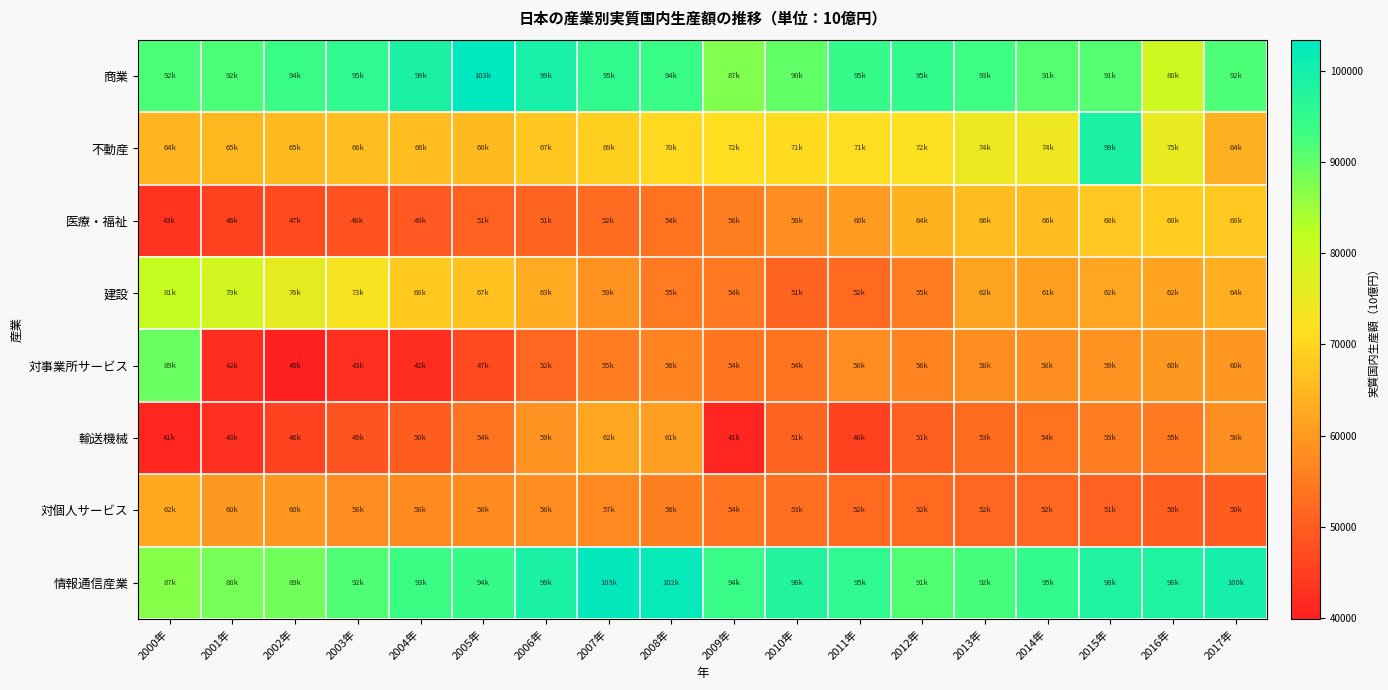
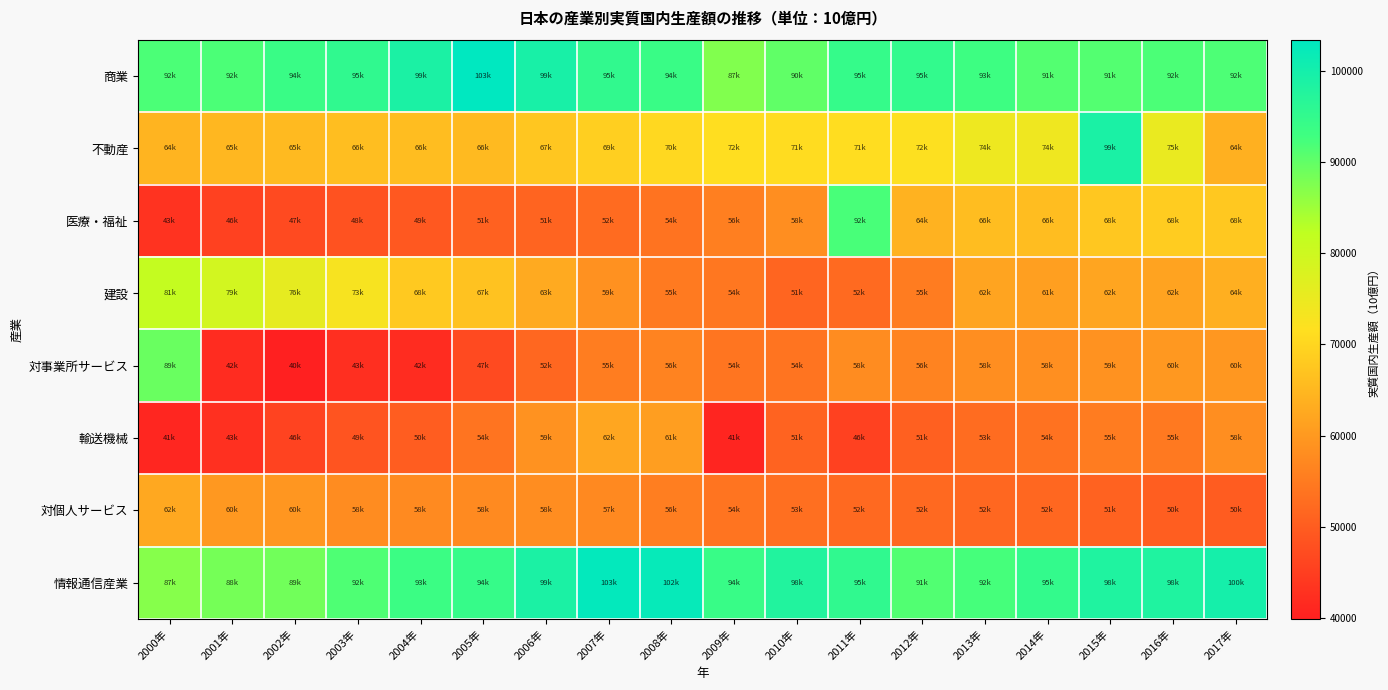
  {
    "商業": {
      "2000年": "92k",
      "2001年": "92k",
      "2002年": "94k",
      "2003年": "95k",
      "2004年": "99k",
      "2005年": "103k",
      "2006年": "99k",
      "2007年": "95k",
      "2008年": "94k",
      "2009年": "87k",
      "2010年": "90k",
      "2011年": "95k",
      "2012年": "95k",
      "2013年": "93k",
      "2014年": "91k",
      "2015年": "91k",
-     "2016年": "80k",
+     "2016年": "92k",
      "2017年": "92k"
    },
    "不動産": {
      "2000年": "64k",
      "2001年": "65k",
      "2002年": "65k",
      "2003年": "66k",
      "2004年": "66k",
      "2005年": "66k",
      "2006年": "67k",
      "2007年": "69k",
      "2008年": "70k",
      "2009年": "72k",
      "2010年": "71k",
      "2011年": "71k",
      "2012年": "72k",
      "2013年": "74k",
      "2014年": "74k",
      "2015年": "99k",
      "2016年": "75k",
      "2017年": "64k"
    },
    "医療・福祉": {
      "2000年": "43k",
      "2001年": "46k",
      "2002年": "47k",
      "2003年": "48k",
      "2004年": "49k",
      "2005年": "51k",
      "2006年": "51k",
      "2007年": "52k",
      "2008年": "54k",
      "2009年": "56k",
      "2010年": "58k",
-     "2011年": "60k",
+     "2011年": "92k",
      "2012年": "64k",
      "2013年": "66k",
      "2014年": "66k",
      "2015年": "68k",
      "2016年": "68k",
      "2017年": "68k"
    },
    "建設": {
      "2000年": "81k",
      "2001年": "79k",
      "2002年": "76k",
      "2003年": "73k",
      "2004年": "68k",
      "2005年": "67k",
      "2006年": "63k",
      "2007年": "59k",
      "2008年": "55k",
      "2009年": "54k",
      "2010年": "51k",
      "2011年": "52k",
      "2012年": "55k",
      "2013年": "62k",
      "2014年": "61k",
      "2015年": "62k",
      "2016年": "62k",
      "2017年": "64k"
    },
    "対事業所サービス": {
      "2000年": "89k",
      "2001年": "42k",
      "2002年": "40k",
      "2003年": "43k",
      "2004年": "42k",
      "2005年": "47k",
      "2006年": "52k",
      "2007年": "55k",
      "2008年": "56k",
      "2009年": "54k",
      "2010年": "54k",
      "2011年": "58k",
      "2012年": "56k",
      "2013年": "58k",
      "2014年": "58k",
      "2015年": "59k",
      "2016年": "60k",
      "2017年": "60k"
    },
    "輸送機械": {
      "2000年": "41k",
      "2001年": "43k",
      "2002年": "46k",
      "2003年": "49k",
      "2004年": "50k",
      "2005年": "54k",
      "2006年": "59k",
      "2007年": "62k",
      "2008年": "61k",
      "2009年": "41k",
      "2010年": "51k",
      "2011年": "46k",
      "2012年": "51k",
      "2013年": "53k",
      "2014年": "54k",
      "2015年": "55k",
      "2016年": "55k",
      "2017年": "58k"
    },
    "対個人サービス": {
      "2000年": "62k",
      "2001年": "60k",
      "2002年": "60k",
      "2003年": "58k",
      "2004年": "58k",
      "2005年": "58k",
      "2006年": "58k",
      "2007年": "57k",
      "2008年": "56k",
      "2009年": "54k",
      "2010年": "53k",
      "2011年": "52k",
      "2012年": "52k",
      "2013年": "52k",
      "2014年": "52k",
      "2015年": "51k",
      "2016年": "50k",
      "2017年": "50k"
    },
    "情報通信産業": {
      "2000年": "87k",
      "2001年": "88k",
      "2002年": "89k",
      "2003年": "92k",
      "2004年": "93k",
      "2005年": "94k",
      "2006年": "99k",
      "2007年": "103k",
      "2008年": "102k",
      "2009年": "94k",
      "2010年": "98k",
      "2011年": "95k",
      "2012年": "91k",
      "2013年": "92k",
      "2014年": "95k",
      "2015年": "98k",
      "2016年": "98k",
      "2017年": "100k"
    }
  }
